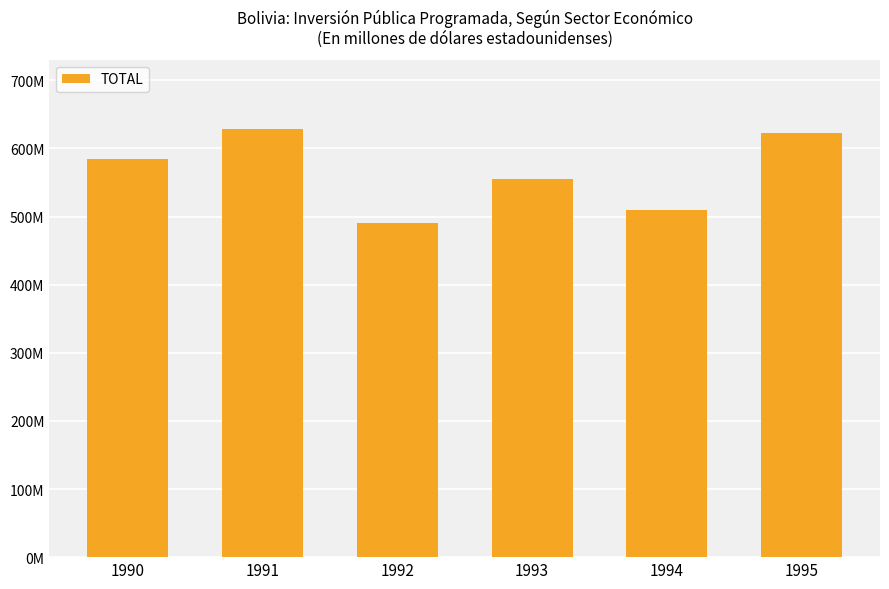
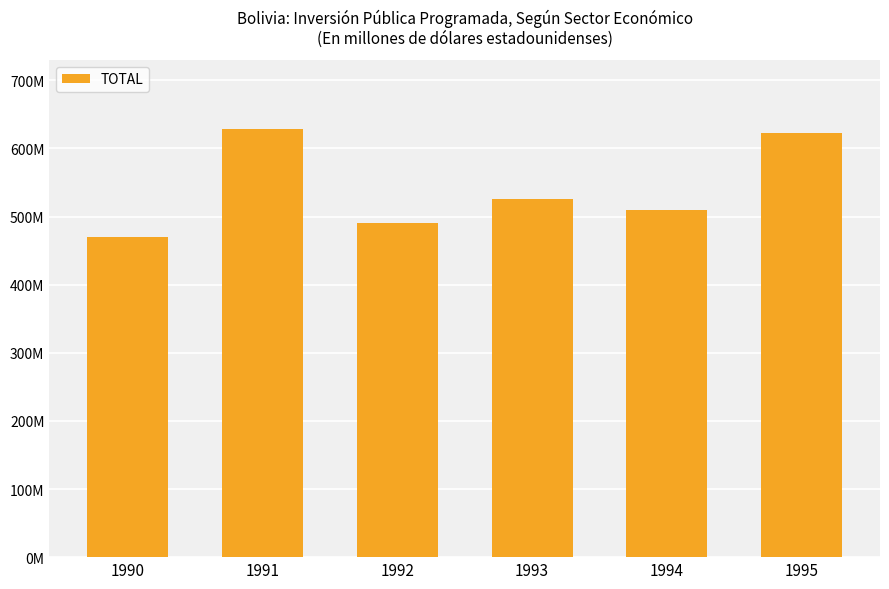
  {
-   "1990": 580000000,
+   "1990": 470000000,
    "1991": 630000000,
    "1992": 490000000,
-   "1993": 560000000,
+   "1993": 530000000,
    "1994": 510000000,
    "1995": 620000000
  }
